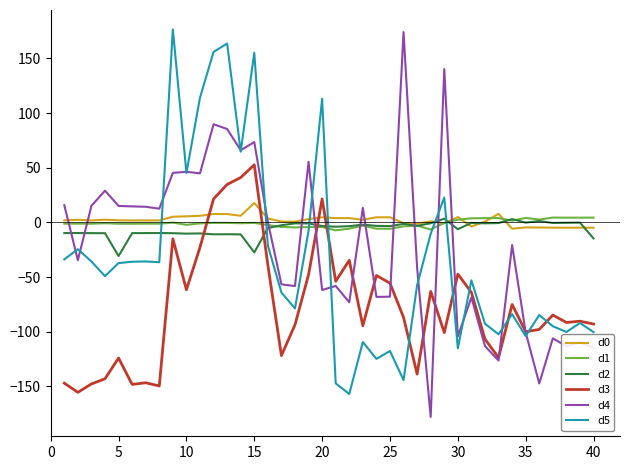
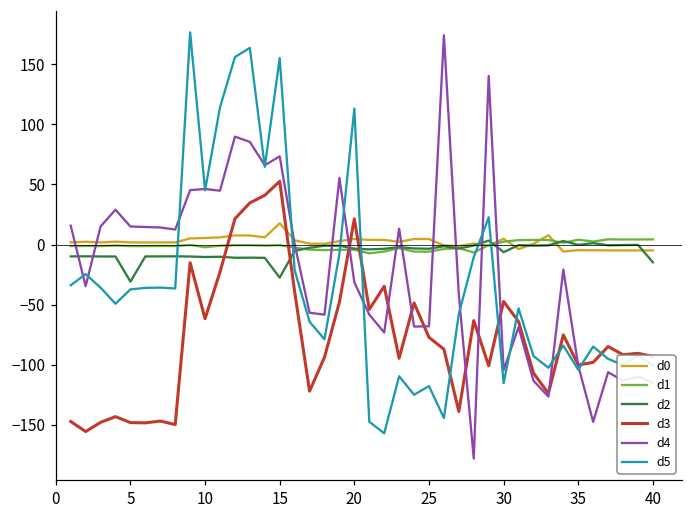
  {
    "d0": {
      "5": 2,
      "10": 6,
      "15": 18,
      "20": 5,
      "25": 5,
      "30": 5,
      "35": -5,
      "40": -5
    },
    "d1": {
      "5": -1,
      "10": -2,
      "15": 0,
      "25": -6,
      "30": 2,
      "35": 4,
      "40": 4
    },
    "d2": {
      "5": -31,
      "10": -10,
      "15": -28,
      "25": -3,
      "30": -6,
      "35": 0,
      "40": -15
    },
    "d3": {
-     "5": -124,
+     "5": -148,
      "10": -62,
      "15": 53,
      "20": 21,
-     "25": -56,
+     "25": -77,
      "30": -47,
      "40": -93
    },
    "d4": {
      "5": 15,
      "15": 73,
-     "20": -62,
+     "20": -31,
      "25": -68,
      "30": -104
    },
    "d5": {
      "5": -37,
      "15": 155,
      "20": 113,
      "25": -118,
      "30": -115,
      "35": -104,
      "40": -100
    }
  }
